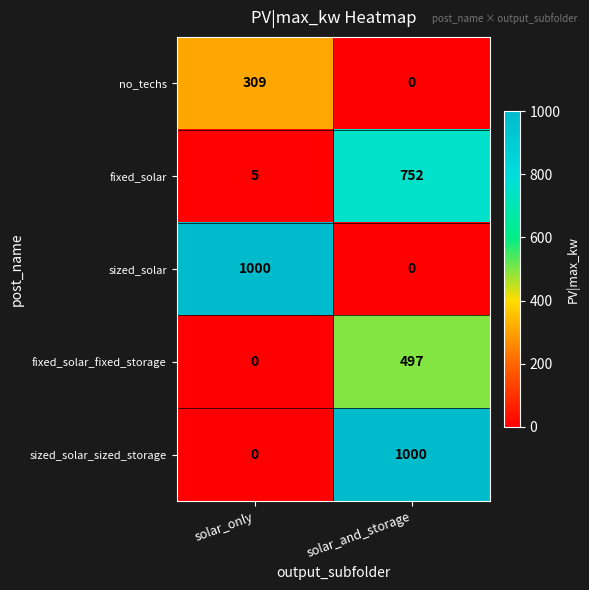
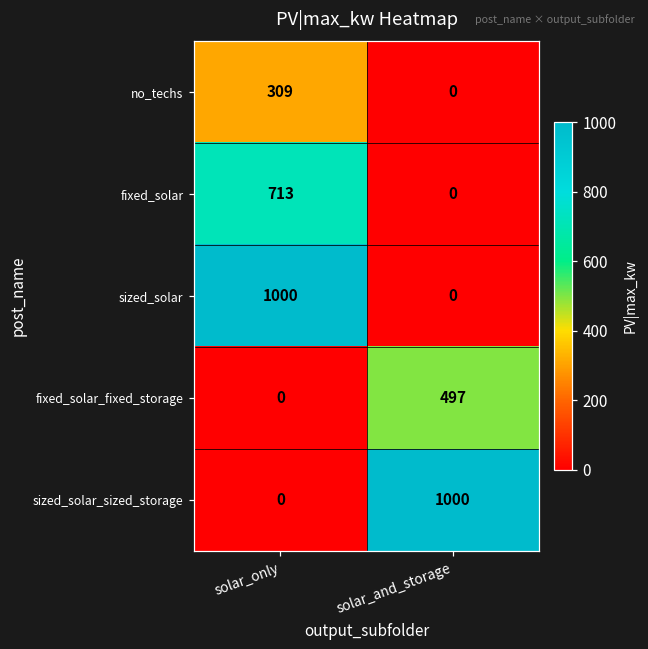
  {
    "no_techs": {
      "solar_only": 309,
      "solar_and_storage": 0
    },
    "fixed_solar": {
-     "solar_only": 5,
-     "solar_and_storage": 752
+     "solar_only": 713,
+     "solar_and_storage": 0
    },
    "sized_solar": {
      "solar_only": 1000,
      "solar_and_storage": 0
    },
    "fixed_solar_fixed_storage": {
      "solar_only": 0,
      "solar_and_storage": 497
    },
    "sized_solar_sized_storage": {
      "solar_only": 0,
      "solar_and_storage": 1000
    }
  }
